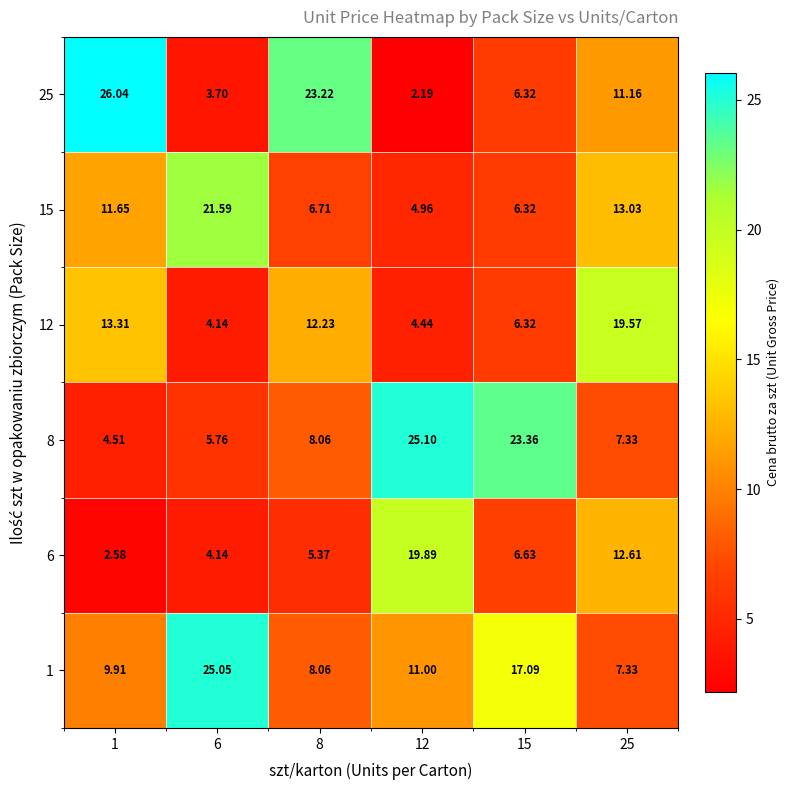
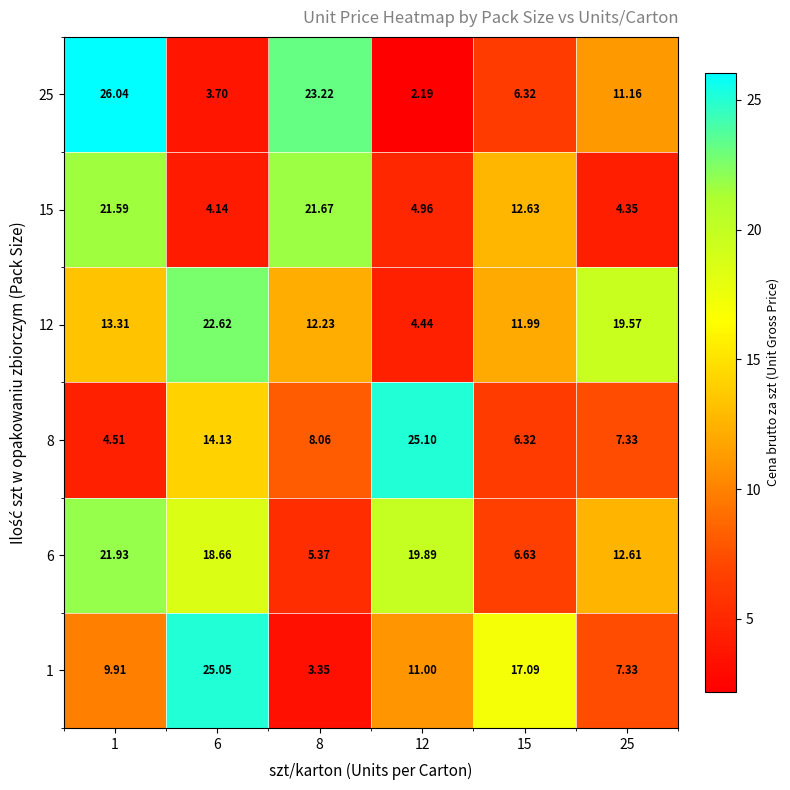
  {
    "25": {
      "1": 26.04,
      "6": 3.70,
      "8": 23.22,
      "12": 2.19,
      "15": 6.32,
      "25": 11.16
    },
    "15": {
-     "1": 11.65,
-     "6": 21.59,
-     "8": 6.71,
+     "1": 21.59,
+     "6": 4.14,
+     "8": 21.67,
      "12": 4.96,
-     "15": 6.32,
-     "25": 13.03
+     "15": 12.63,
+     "25": 4.35
    },
    "12": {
      "1": 13.31,
-     "6": 4.14,
+     "6": 22.62,
      "8": 12.23,
      "12": 4.44,
-     "15": 6.32,
+     "15": 11.99,
      "25": 19.57
    },
    "8": {
      "1": 4.51,
-     "6": 5.76,
+     "6": 14.13,
      "8": 8.06,
      "12": 25.10,
-     "15": 23.36,
+     "15": 6.32,
      "25": 7.33
    },
    "6": {
-     "1": 2.58,
-     "6": 4.14,
+     "1": 21.93,
+     "6": 18.66,
      "8": 5.37,
      "12": 19.89,
      "15": 6.63,
      "25": 12.61
    },
    "1": {
      "1": 9.91,
      "6": 25.05,
-     "8": 8.06,
+     "8": 3.35,
      "12": 11.00,
      "15": 17.09,
      "25": 7.33
    }
  }
